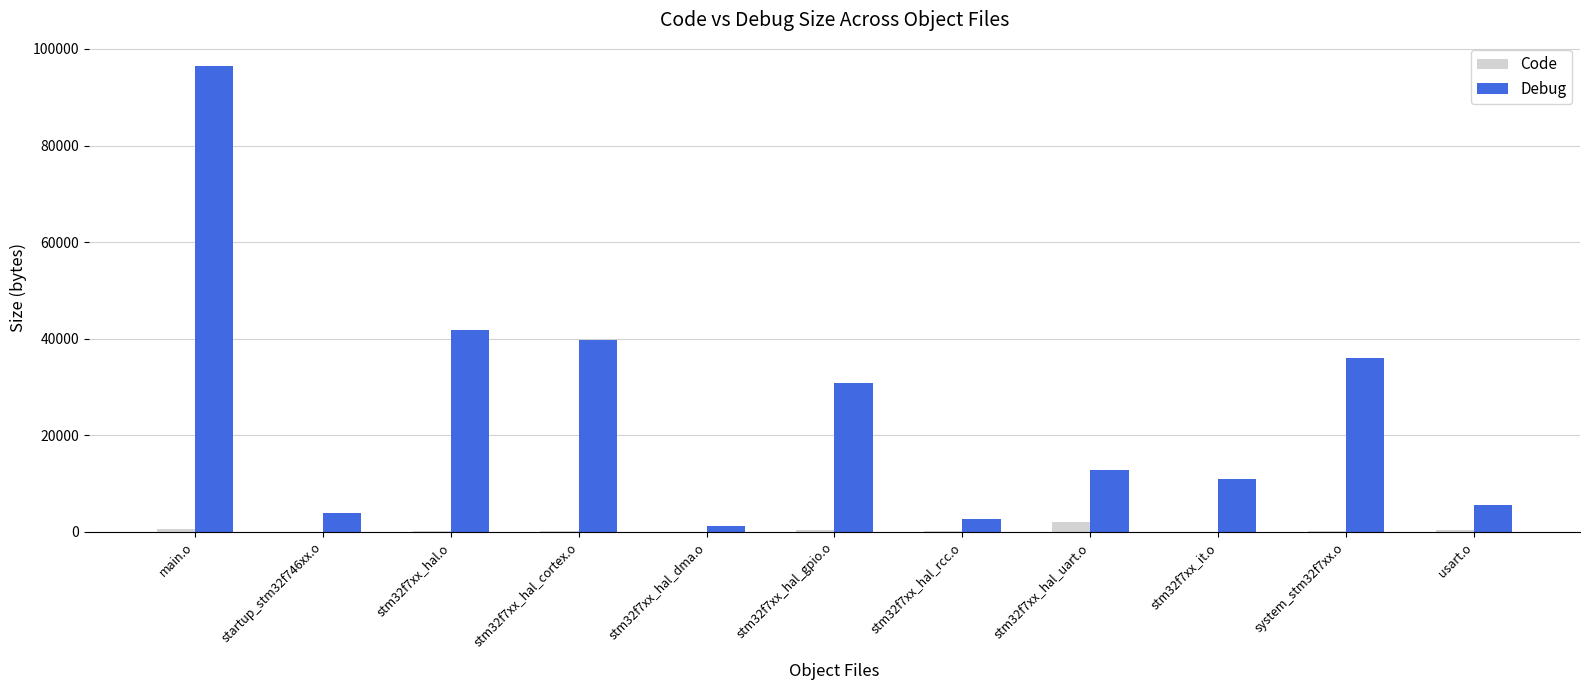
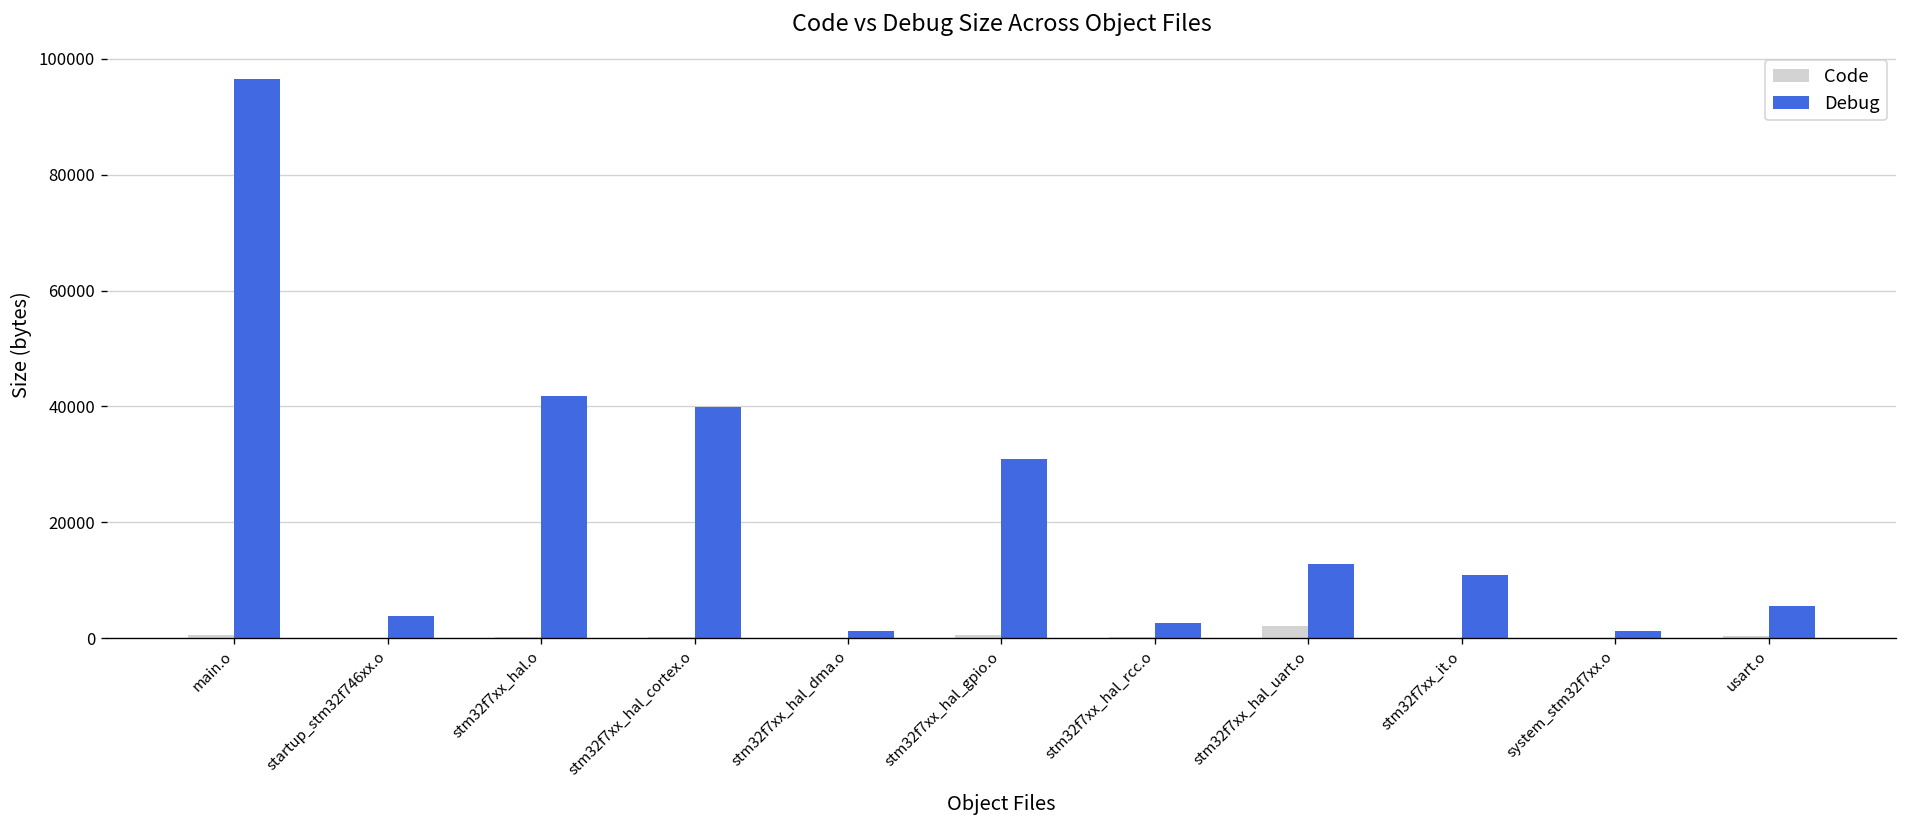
  {
    "Code": {
      "stm32f7xx_hal_uart.o": 2000
    },
    "Debug": {
      "main.o": 96000,
      "startup_stm32f746xx.o": 4000,
      "stm32f7xx_hal.o": 42000,
      "stm32f7xx_hal_cortex.o": 40000,
      "stm32f7xx_hal_dma.o": 1000,
      "stm32f7xx_hal_gpio.o": 31000,
      "stm32f7xx_hal_rcc.o": 3000,
      "stm32f7xx_hal_uart.o": 13000,
      "stm32f7xx_it.o": 11000,
-     "system_stm32f7xx.o": 36000,
+     "system_stm32f7xx.o": 1000,
      "usart.o": 6000
    }
  }
